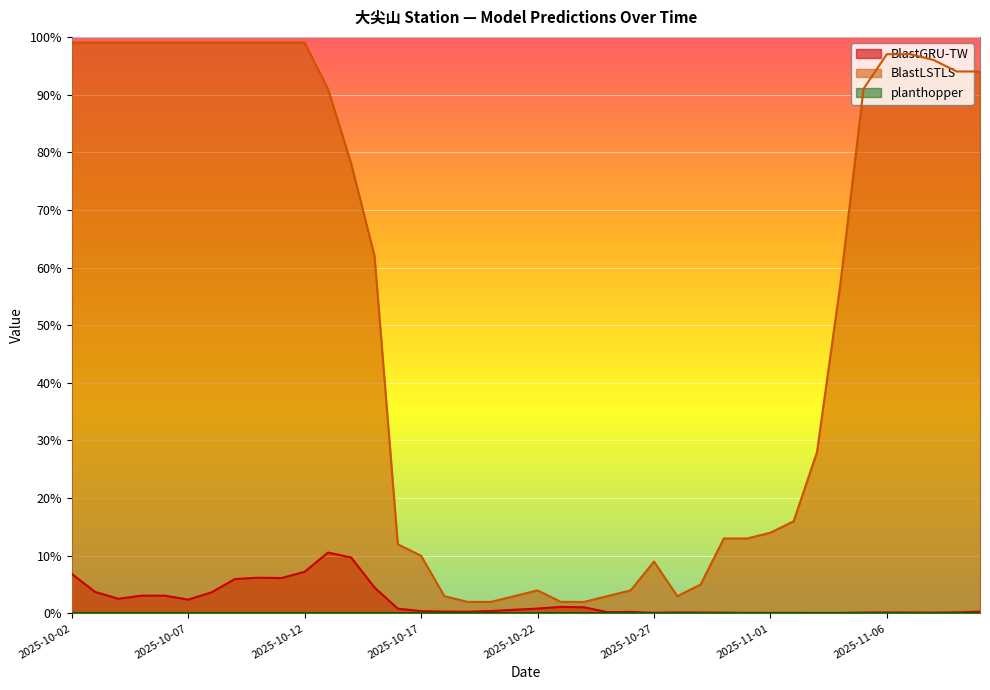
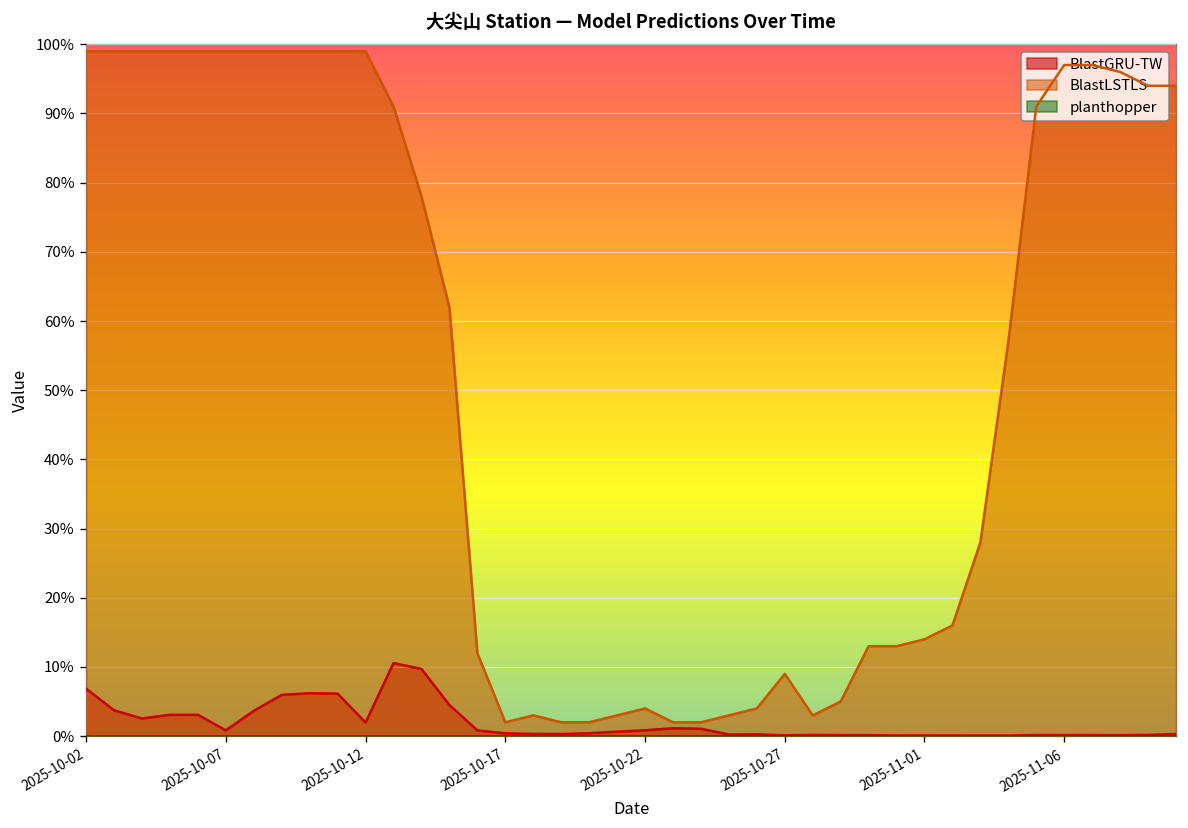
  {
    "BlastGRU-TW": {
      "2025-10-02": "7%",
-     "2025-10-07": "2%",
-     "2025-10-12": "7%",
+     "2025-10-07": "1%",
+     "2025-10-12": "2%",
      "2025-10-22": "1%"
    },
    "BlastLSTLS": {
      "2025-10-02": "99%",
      "2025-10-07": "99%",
      "2025-10-12": "99%",
-     "2025-10-17": "10%",
+     "2025-10-17": "2%",
      "2025-10-22": "4%",
      "2025-10-27": "9%",
      "2025-11-01": "14%"
    },
    "planthopper": {
      "2025-10-02": "0%",
      "2025-10-07": "0%",
      "2025-10-12": "0%",
      "2025-10-22": "0%"
    }
  }
